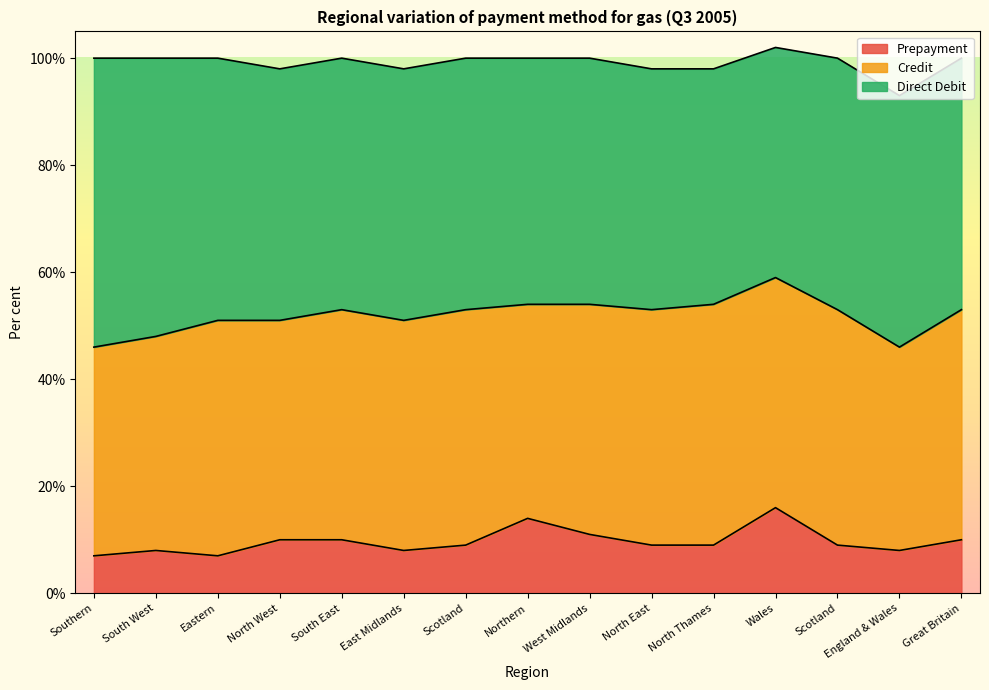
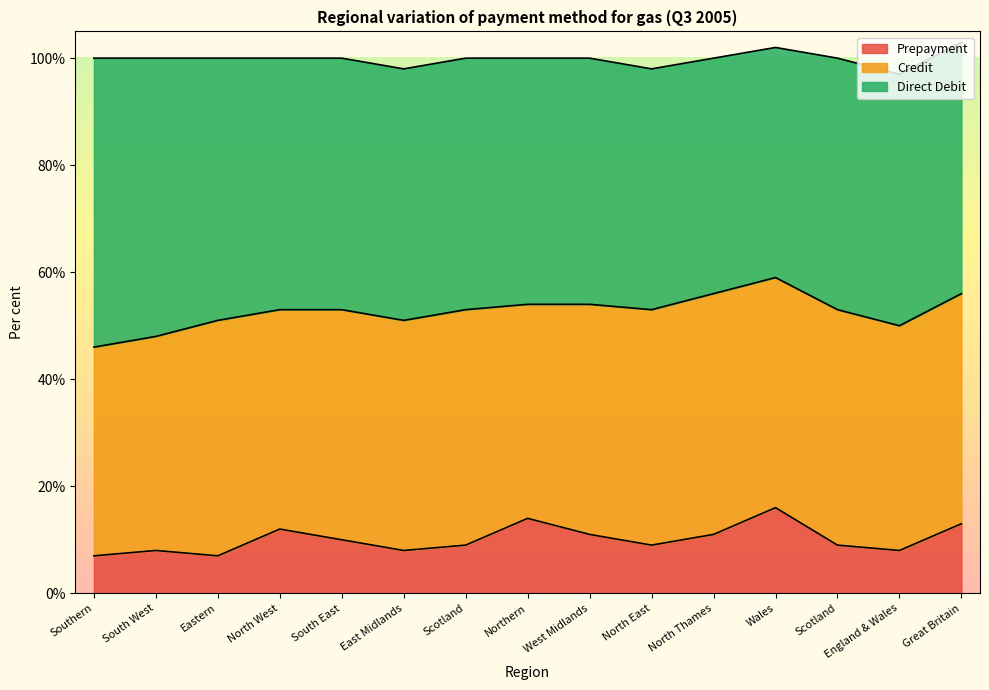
  {
    "Prepayment": {
      "Southern": "7%",
      "South West": "8%",
      "Eastern": "7%",
-     "North West": "10%",
+     "North West": "12%",
      "South East": "10%",
      "East Midlands": "8%",
      "Northern": "14%",
      "West Midlands": "11%",
      "North East": "9%",
-     "North Thames": "9%",
+     "North Thames": "11%",
      "Wales": "16%",
      "England & Wales": "8%",
-     "Great Britain": "10%"
+     "Great Britain": "13%"
    },
    "Credit": {
      "Southern": "39%",
      "South West": "40%",
      "Eastern": "44%",
      "North West": "41%",
      "South East": "43%",
      "East Midlands": "43%",
      "Northern": "40%",
      "West Midlands": "43%",
      "North East": "44%",
      "North Thames": "45%",
      "Wales": "43%",
-     "England & Wales": "38%",
+     "England & Wales": "42%",
      "Great Britain": "43%"
    },
    "Direct Debit": {
      "Southern": "54%",
      "South West": "52%",
      "Eastern": "49%",
      "North West": "47%",
      "South East": "47%",
      "East Midlands": "47%",
      "Northern": "46%",
      "West Midlands": "46%",
      "North East": "45%",
      "North Thames": "44%",
      "Wales": "43%"
    }
  }
